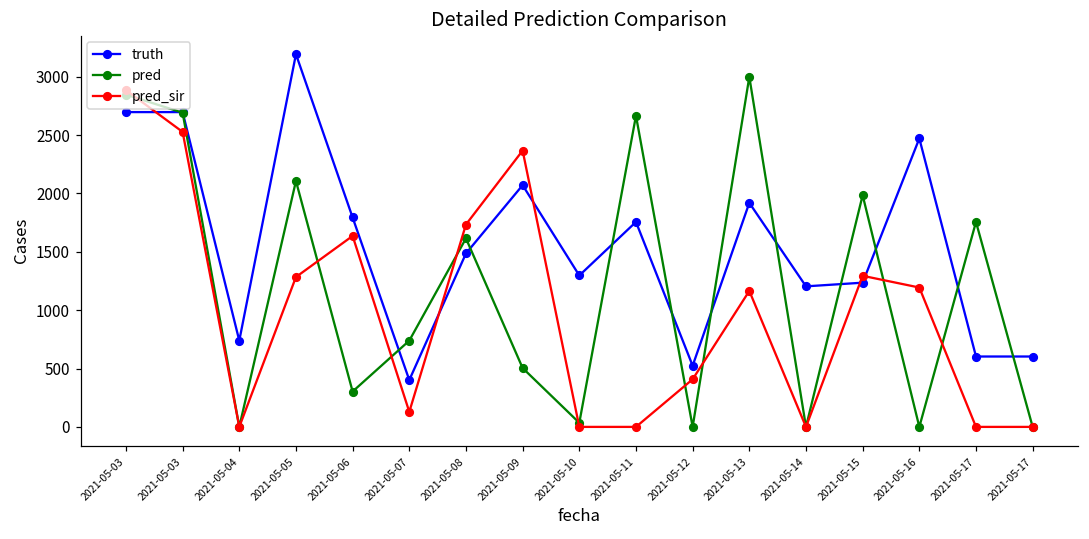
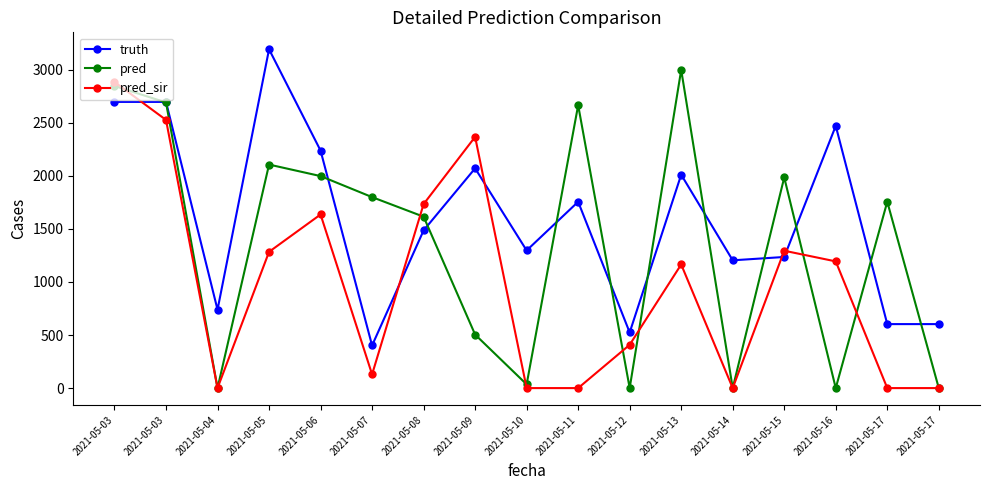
  {
    "truth": {
      "2021-05-04": 740,
      "2021-05-05": 3190,
-     "2021-05-06": 1790,
+     "2021-05-06": 2240,
      "2021-05-07": 400,
      "2021-05-08": 1490,
      "2021-05-09": 2070,
      "2021-05-10": 1300,
      "2021-05-11": 1760,
      "2021-05-12": 520,
-     "2021-05-13": 1920,
+     "2021-05-13": 2010,
      "2021-05-14": 1200,
      "2021-05-15": 1240,
      "2021-05-16": 2470
    },
    "pred": {
      "2021-05-05": 2110,
-     "2021-05-06": 300,
-     "2021-05-07": 740,
+     "2021-05-06": 2000,
+     "2021-05-07": 1800,
      "2021-05-08": 1620,
      "2021-05-09": 500,
      "2021-05-10": 40,
      "2021-05-11": 2670,
      "2021-05-12": 0,
      "2021-05-13": 3000,
      "2021-05-15": 1990,
      "2021-05-16": 0
    },
    "pred_sir": {
      "2021-05-05": 1280,
      "2021-05-06": 1640,
      "2021-05-07": 130,
      "2021-05-08": 1730,
      "2021-05-09": 2370,
      "2021-05-10": 0,
      "2021-05-11": 0,
      "2021-05-12": 410,
      "2021-05-13": 1170,
      "2021-05-15": 1290,
      "2021-05-16": 1190
    }
  }
